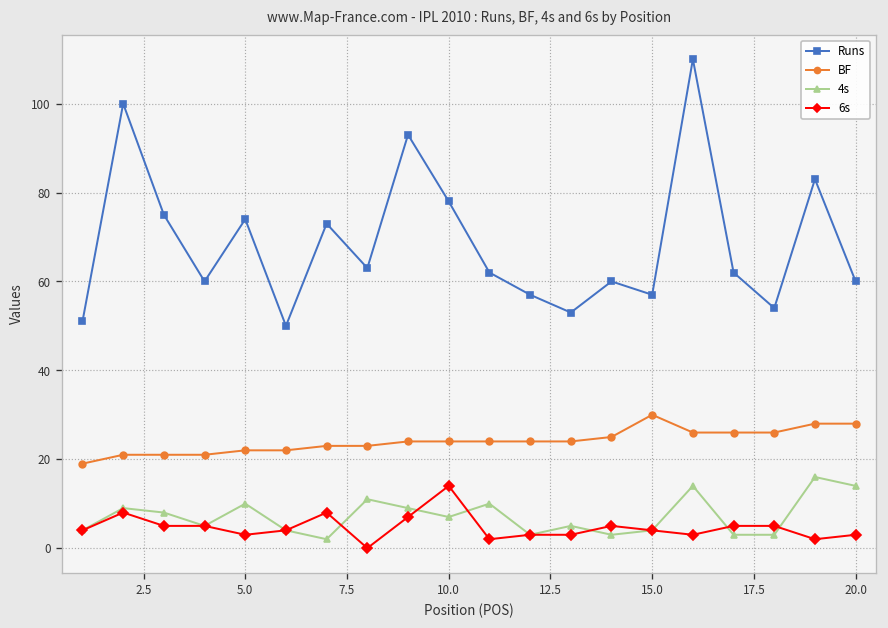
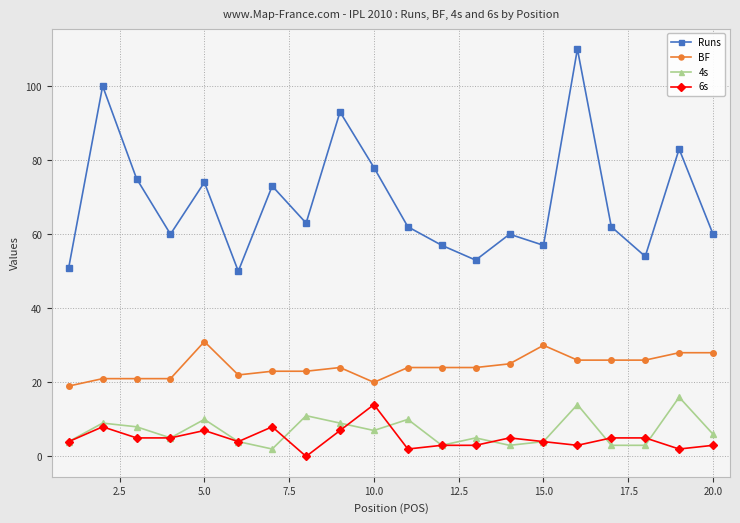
  {
    "Runs": {
      "5.0": 74,
      "10.0": 78,
      "15.0": 57,
      "20.0": 60
    },
    "BF": {
-     "5.0": 22,
-     "10.0": 24,
+     "5.0": 31,
+     "10.0": 20,
      "15.0": 30,
      "20.0": 28
    },
    "4s": {
      "5.0": 10,
      "10.0": 7,
-     "20.0": 14
+     "20.0": 6
    },
    "6s": {
-     "5.0": 3,
+     "5.0": 7,
      "10.0": 14,
      "20.0": 3
    }
  }
